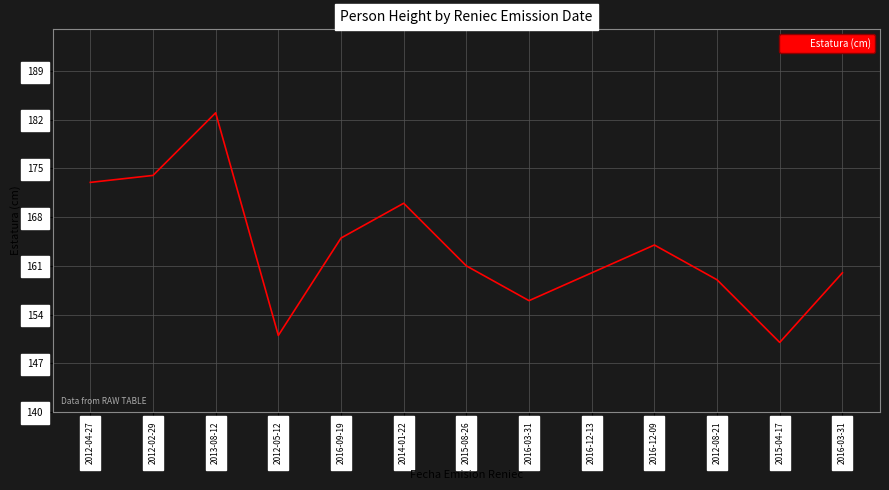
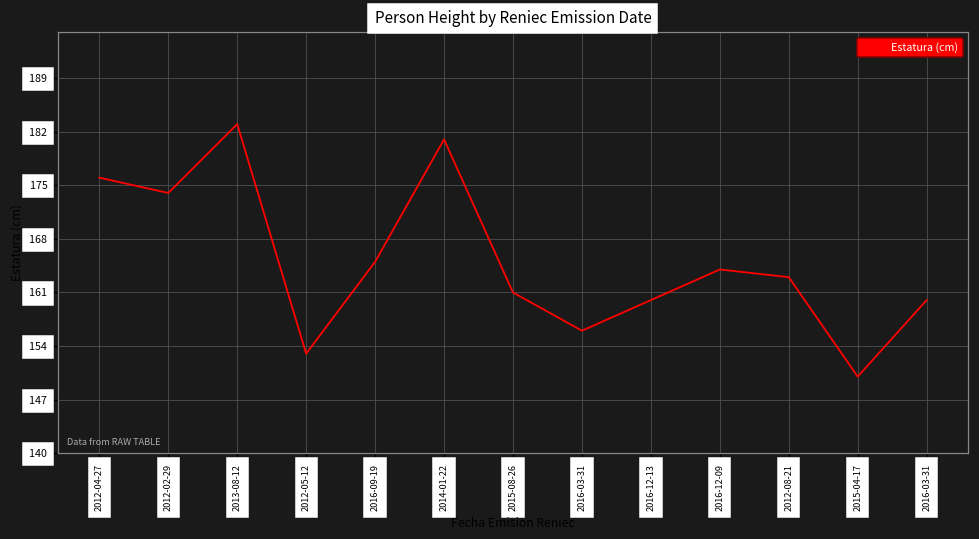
  {
-   "2012-04-27": 173,
+   "2012-04-27": 176,
    "2012-02-29": 174,
    "2013-08-12": 183,
-   "2012-05-12": 151,
+   "2012-05-12": 153,
    "2016-09-19": 165,
-   "2014-01-22": 170,
+   "2014-01-22": 181,
    "2015-08-26": 161,
    "2016-12-13": 160,
    "2016-12-09": 164,
-   "2012-08-21": 159,
+   "2012-08-21": 163,
    "2015-04-17": 150
  }
